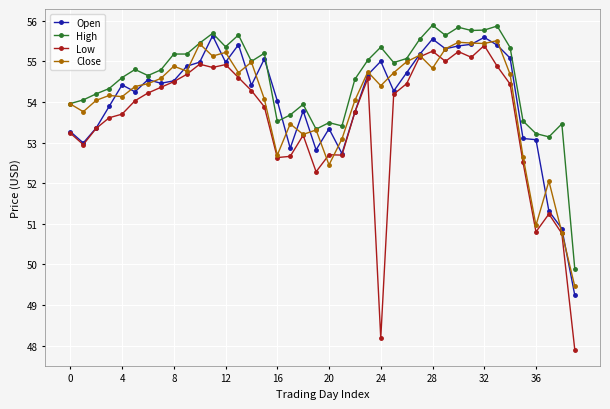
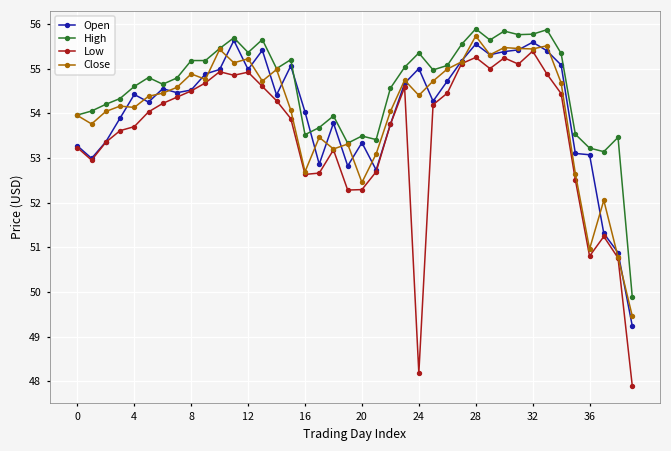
  {
    "Open": {
      "4": 54.4,
      "16": 54.0,
      "20": 53.3,
      "24": 55.0,
      "28": 55.6,
      "32": 55.6,
      "36": 53.1
    },
    "High": {
      "4": 54.6,
      "8": 55.2,
      "12": 55.4,
      "16": 53.5,
      "20": 53.5,
      "24": 55.4,
      "28": 55.9,
      "32": 55.8,
      "36": 53.2
    },
    "Low": {
      "4": 53.7,
-     "20": 52.7,
+     "20": 52.3,
      "24": 48.2,
      "28": 55.3,
      "36": 50.8
    },
    "Close": {
      "4": 54.1,
      "8": 54.9,
      "12": 55.2,
      "20": 52.5,
      "24": 54.4,
-     "28": 54.8,
+     "28": 55.7,
      "36": 51.0
    }
  }
